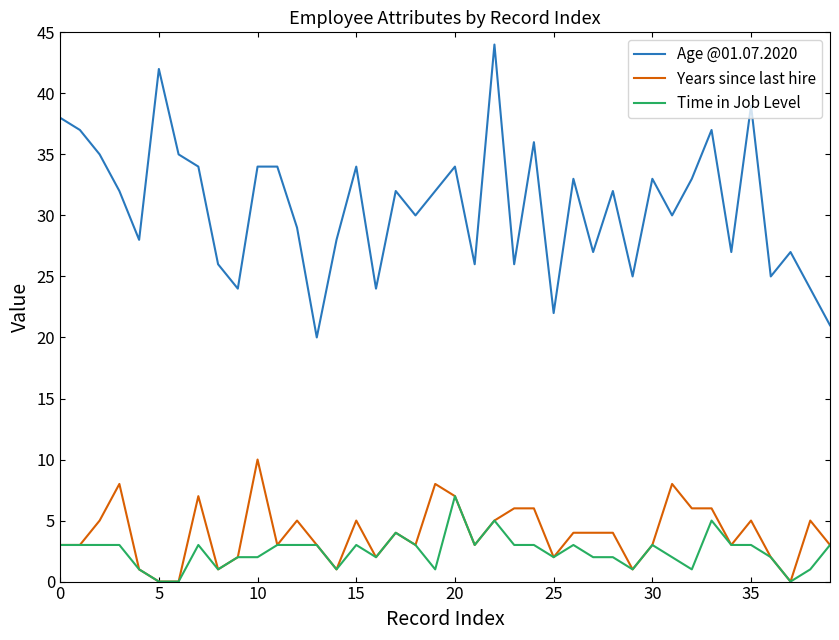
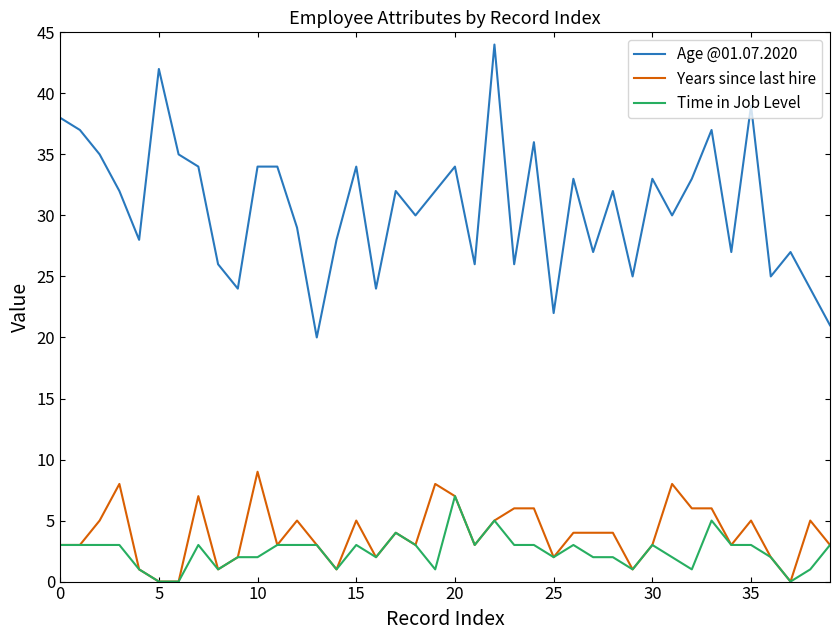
  {
    "Age @01.07.2020": {
      "0": 38,
      "5": 42,
      "10": 34,
      "15": 34,
      "20": 34,
      "25": 22,
      "30": 33
    },
    "Years since last hire": {
-     "10": 10,
+     "10": 9,
      "15": 5,
      "35": 5
    },
    "Time in Job Level": {
      "10": 2,
      "15": 3,
      "35": 3
    }
  }
